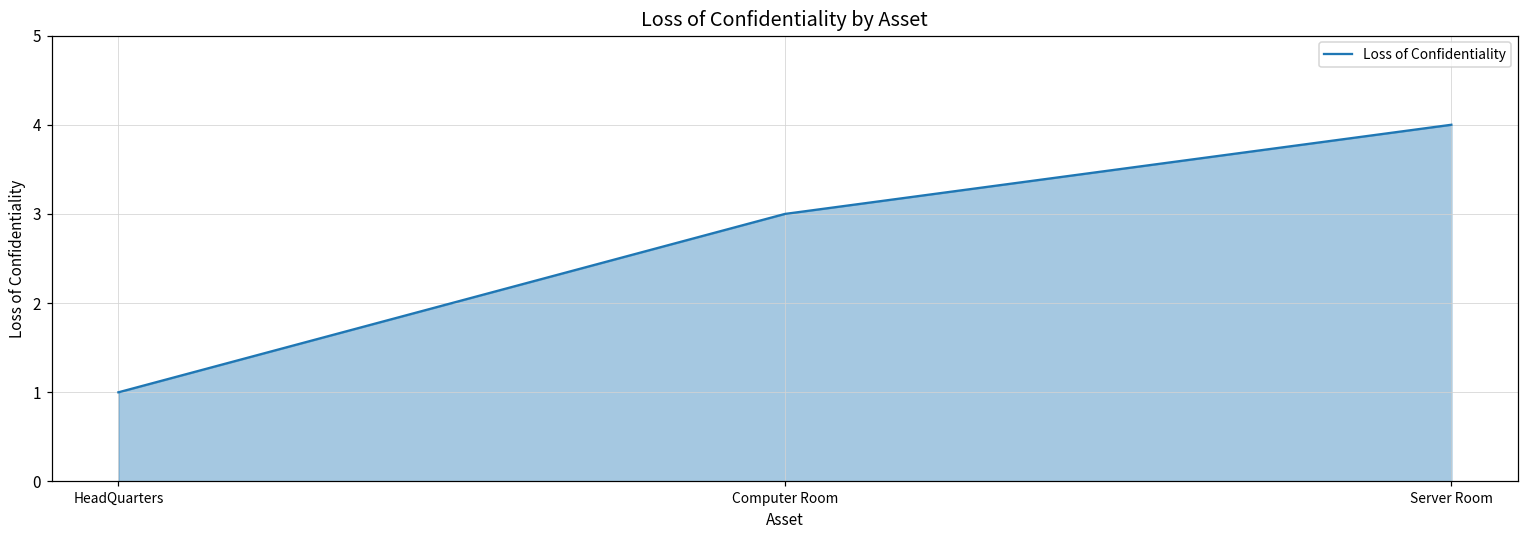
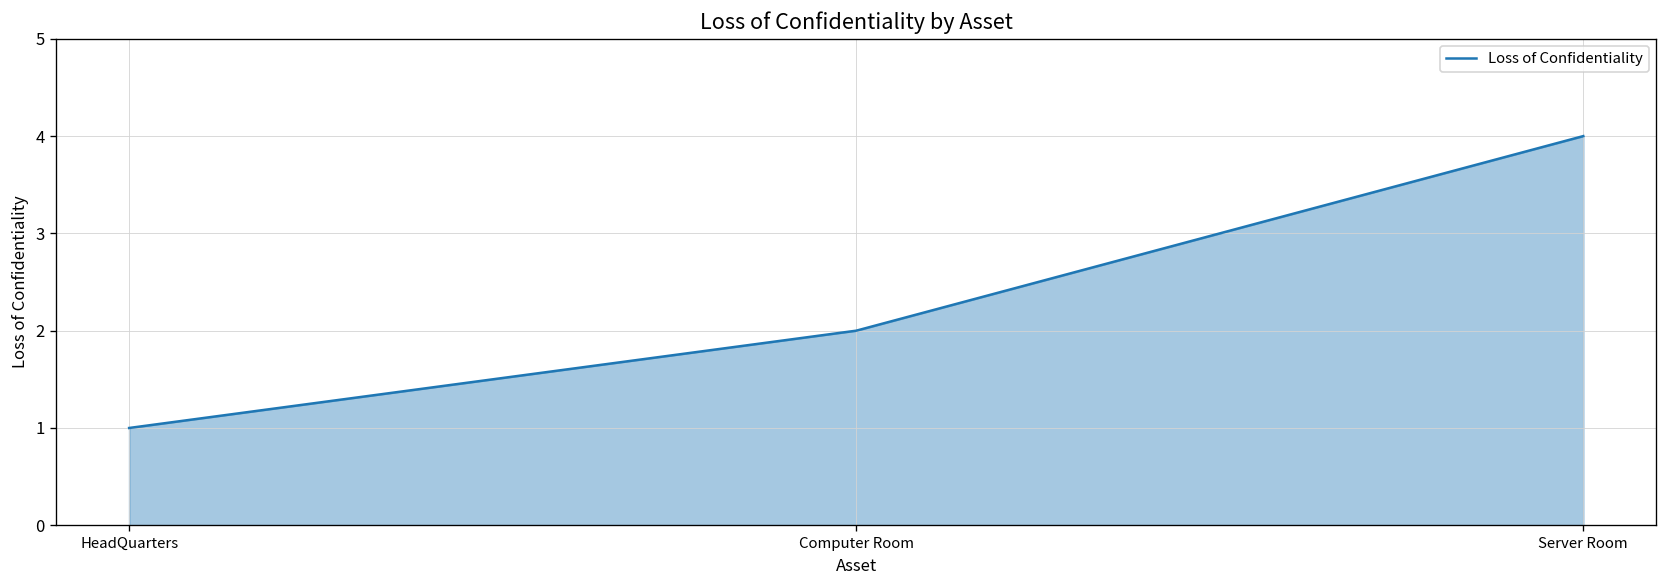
  {
    "HeadQuarters": 1,
-   "Computer Room": 3,
+   "Computer Room": 2,
    "Server Room": 4
  }
